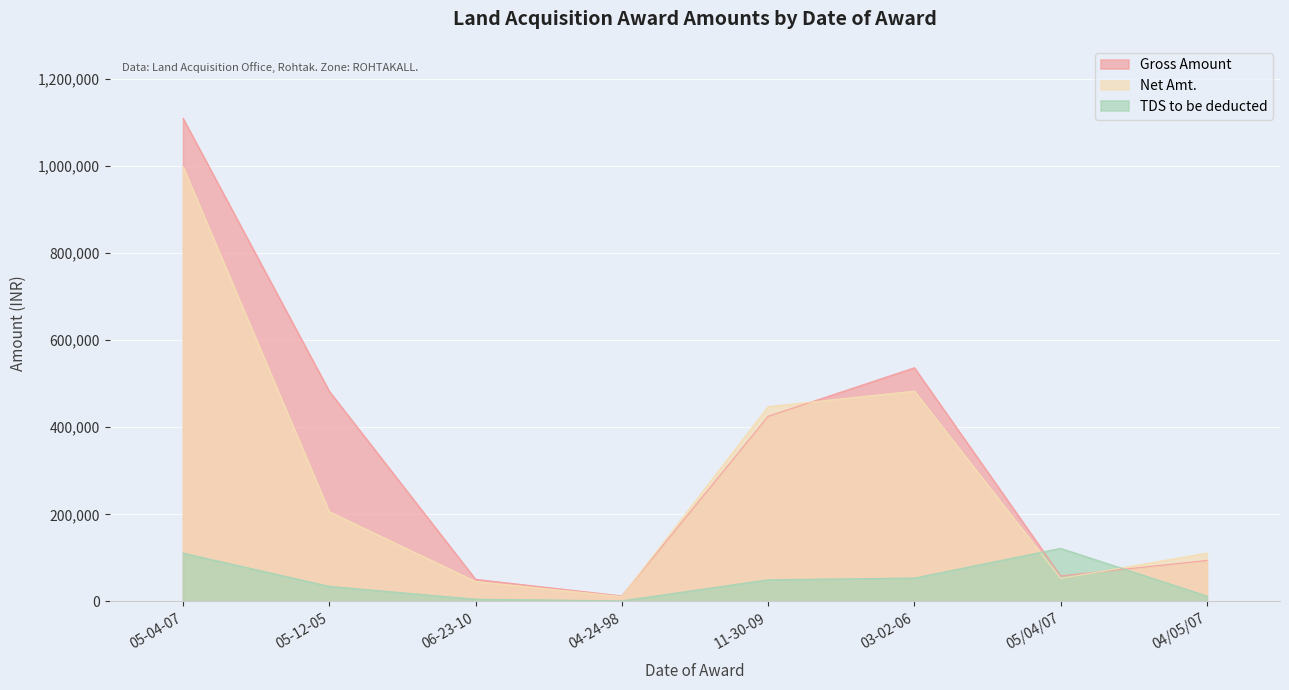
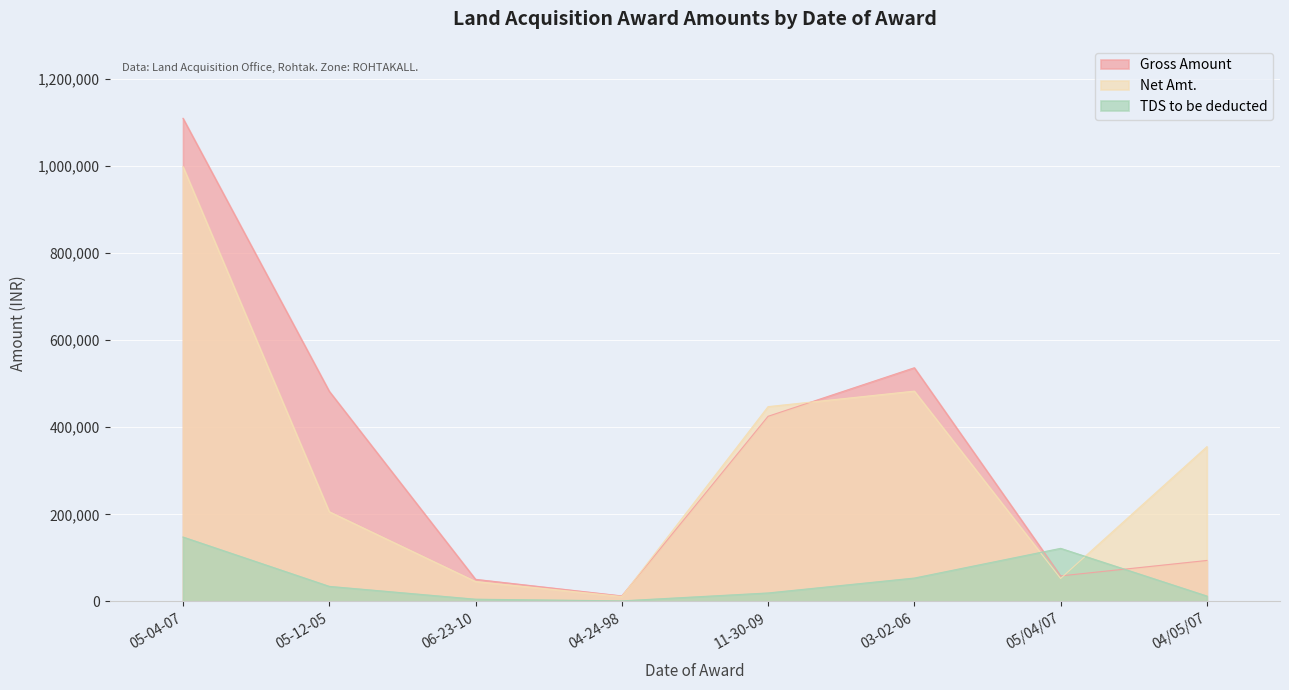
  {
    "Gross Amount": {
      "05-04-07": "1,110,000",
      "05-12-05": "480,000",
      "11-30-09": "430,000",
      "03-02-06": "540,000",
      "05/04/07": "60,000",
      "04/05/07": "90,000"
    },
    "Net Amt.": {
      "05-04-07": "1,000,000",
      "05-12-05": "210,000",
      "11-30-09": "450,000",
      "03-02-06": "480,000",
      "05/04/07": "50,000",
-     "04/05/07": "110,000"
+     "04/05/07": "360,000"
    },
    "TDS to be deducted": {
-     "05-04-07": "110,000",
+     "05-04-07": "150,000",
      "05-12-05": "30,000",
      "06-23-10": "10,000",
      "04-24-98": "0",
-     "11-30-09": "50,000",
+     "11-30-09": "20,000",
      "03-02-06": "50,000",
      "05/04/07": "120,000",
      "04/05/07": "10,000"
    }
  }
